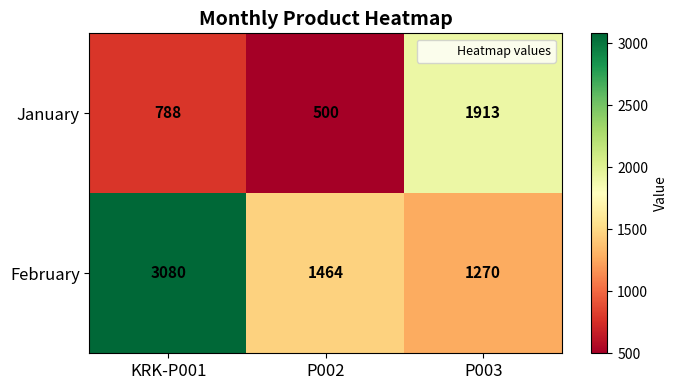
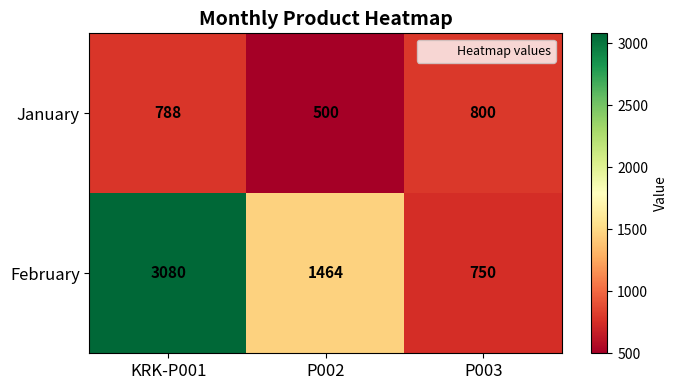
  {
    "January": {
      "KRK-P001": 788,
      "P002": 500,
-     "P003": 1913
+     "P003": 800
    },
    "February": {
      "KRK-P001": 3080,
      "P002": 1464,
-     "P003": 1270
+     "P003": 750
    }
  }
